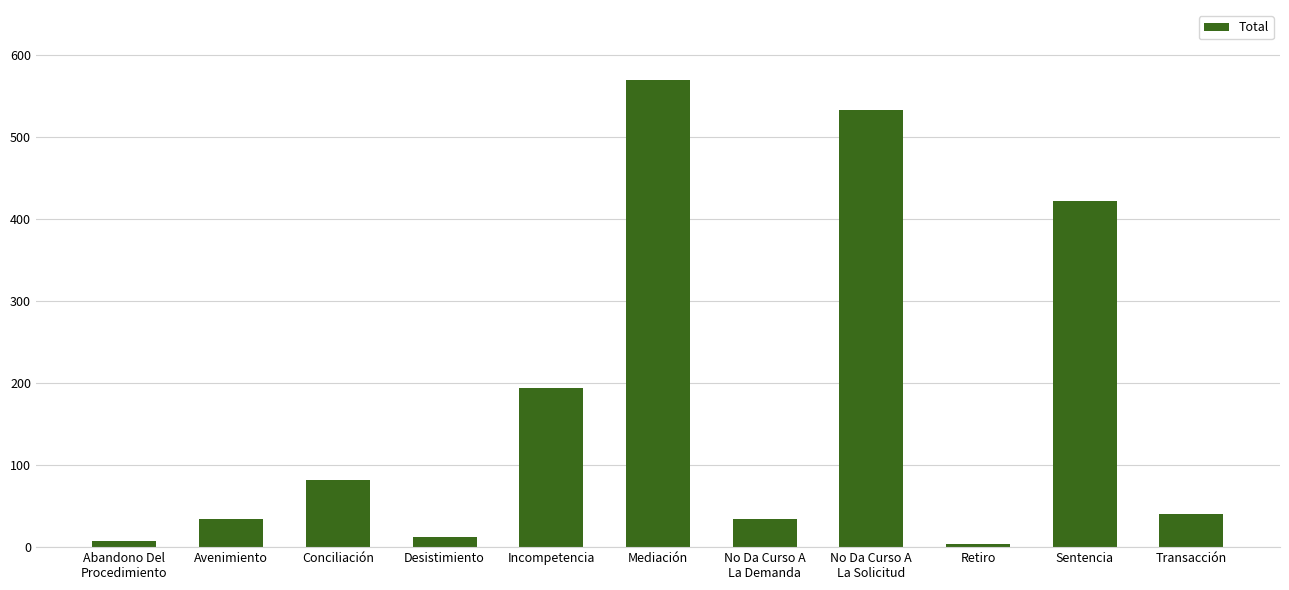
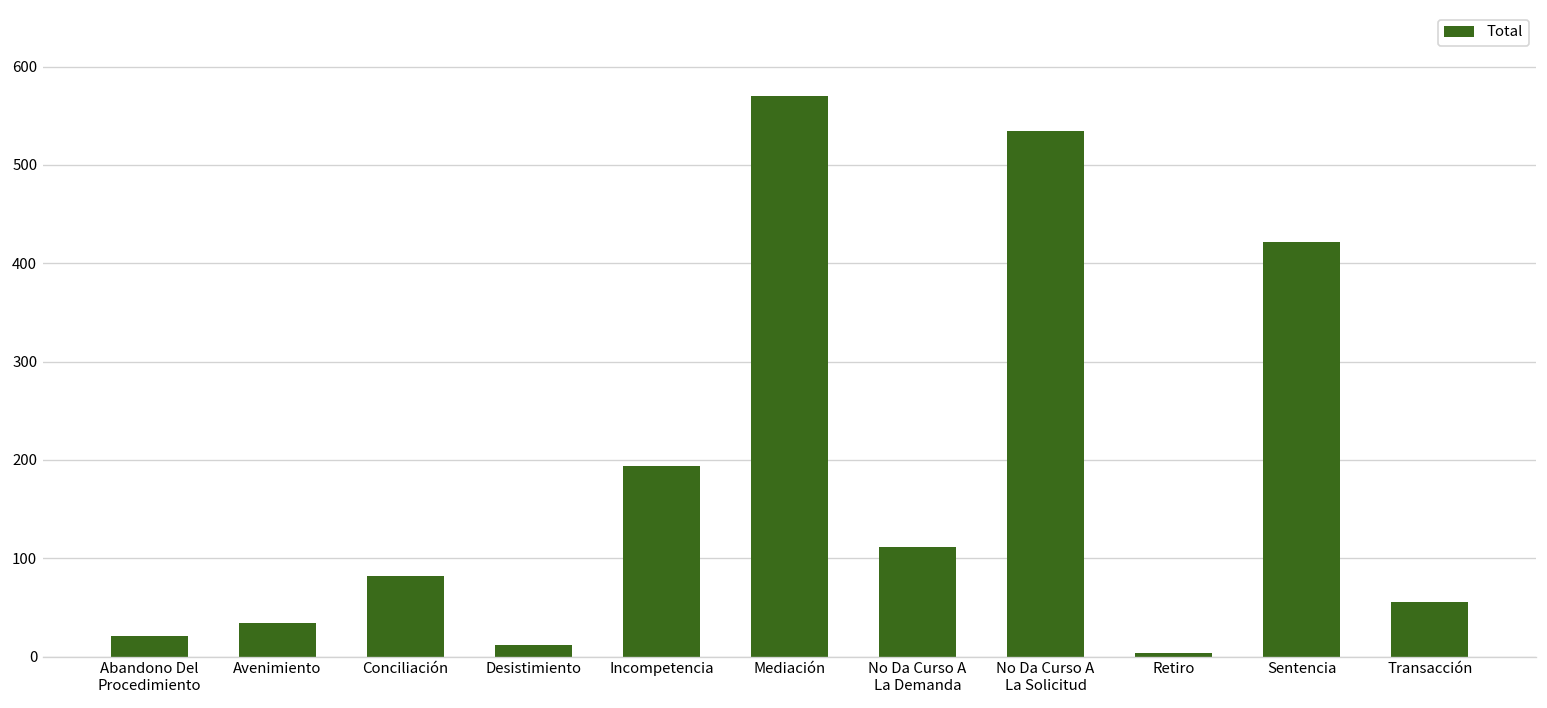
  {
-   "Abandono Del Procedimiento": 10,
+   "Abandono Del Procedimiento": 20,
    "Avenimiento": 30,
    "Conciliación": 80,
    "Desistimiento": 10,
    "Incompetencia": 190,
    "Mediación": 570,
-   "No Da Curso A La Demanda": 30,
+   "No Da Curso A La Demanda": 110,
    "No Da Curso A La Solicitud": 530,
    "Retiro": 0,
    "Sentencia": 420,
-   "Transacción": 40
+   "Transacción": 60
  }
